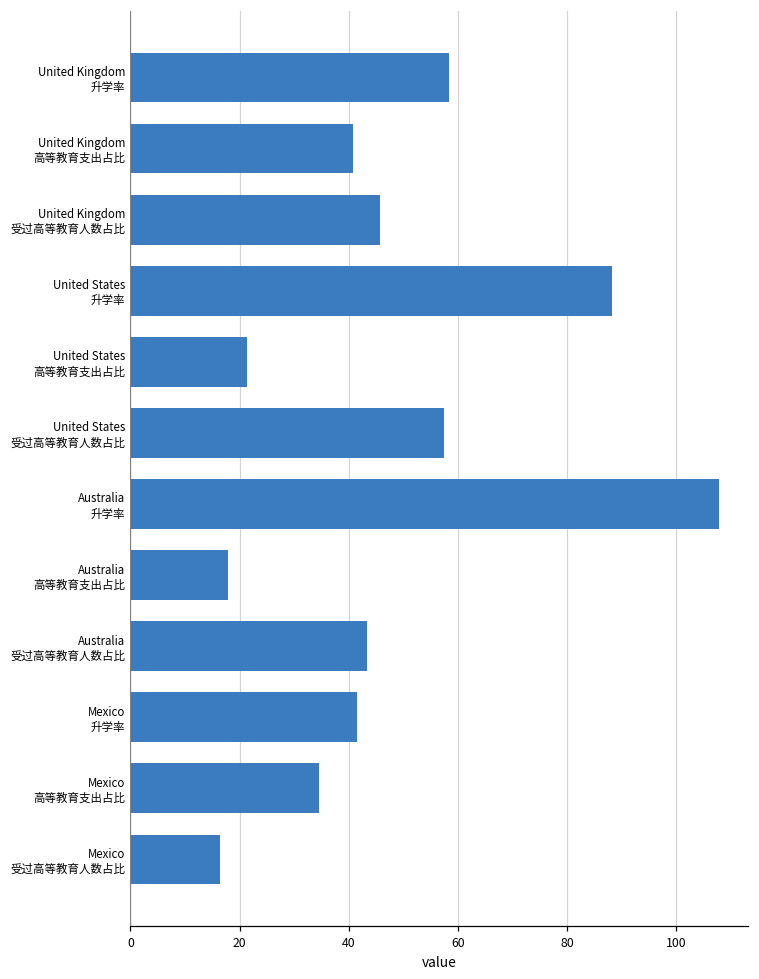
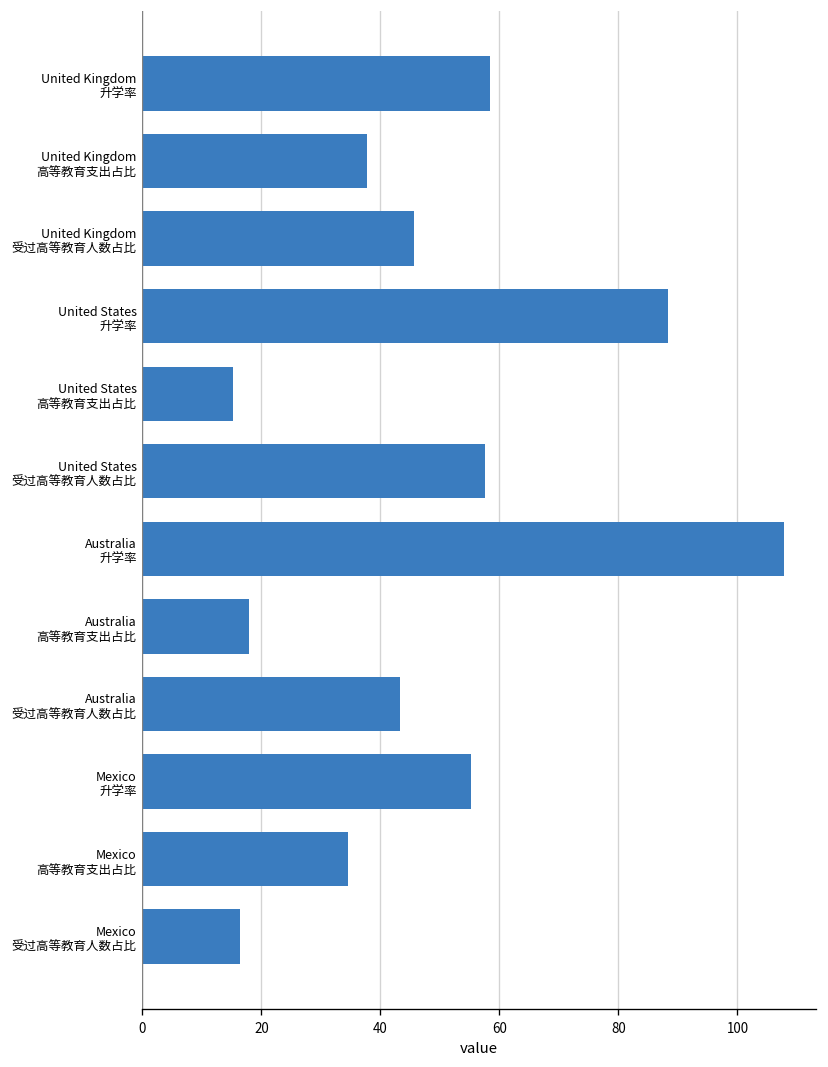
  {
    "United Kingdom 升学率": 58,
-   "United Kingdom 高等教育支出占比": 41,
+   "United Kingdom 高等教育支出占比": 38,
    "United Kingdom 受过高等教育人数占比": 46,
    "United States 升学率": 88,
-   "United States 高等教育支出占比": 21,
+   "United States 高等教育支出占比": 15,
    "United States 受过高等教育人数占比": 58,
    "Australia 升学率": 108,
    "Australia 高等教育支出占比": 18,
    "Australia 受过高等教育人数占比": 43,
-   "Mexico 升学率": 42,
+   "Mexico 升学率": 55,
    "Mexico 高等教育支出占比": 35,
    "Mexico 受过高等教育人数占比": 16
  }
